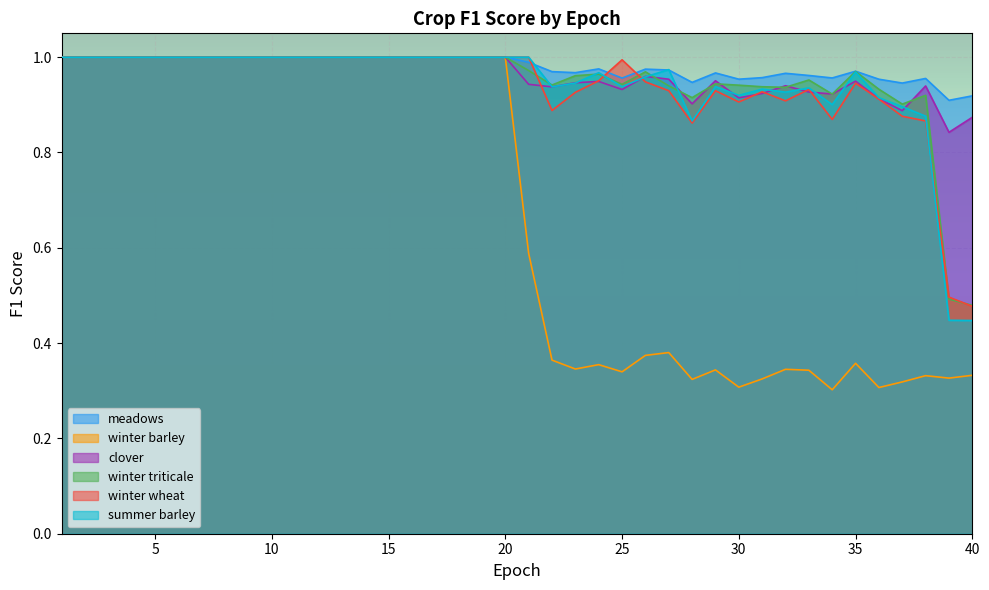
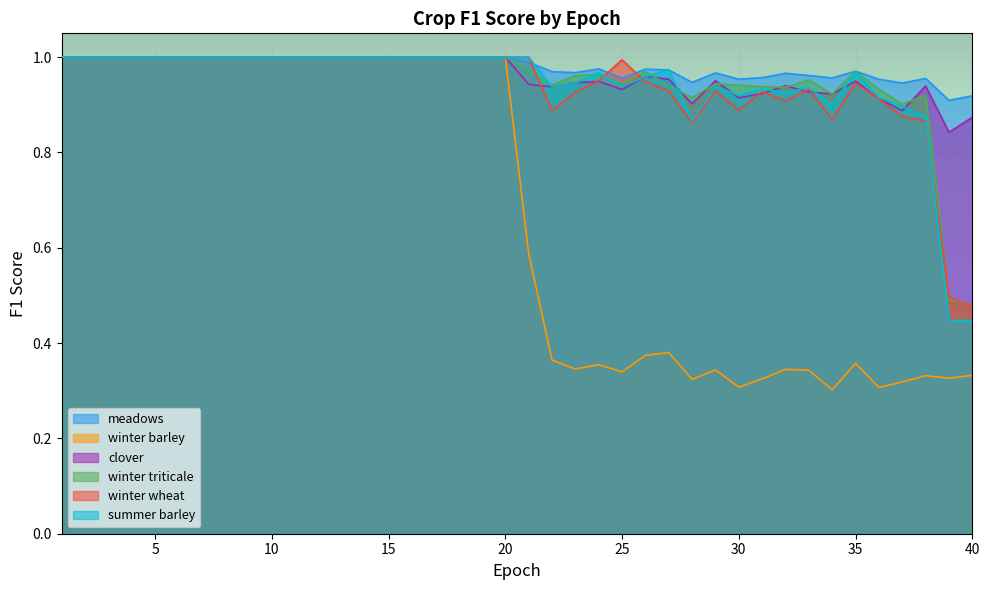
  {
    "winter barley": {
      "25": 0.34,
      "30": 0.31,
      "35": 0.36,
      "40": 0.33
    },
    "clover": {
      "25": 0.93,
      "40": 0.87
    },
    "winter triticale": {
      "30": 0.94
    },
    "winter wheat": {
      "25": 0.99,
-     "30": 0.91
+     "30": 0.89
    }
  }
